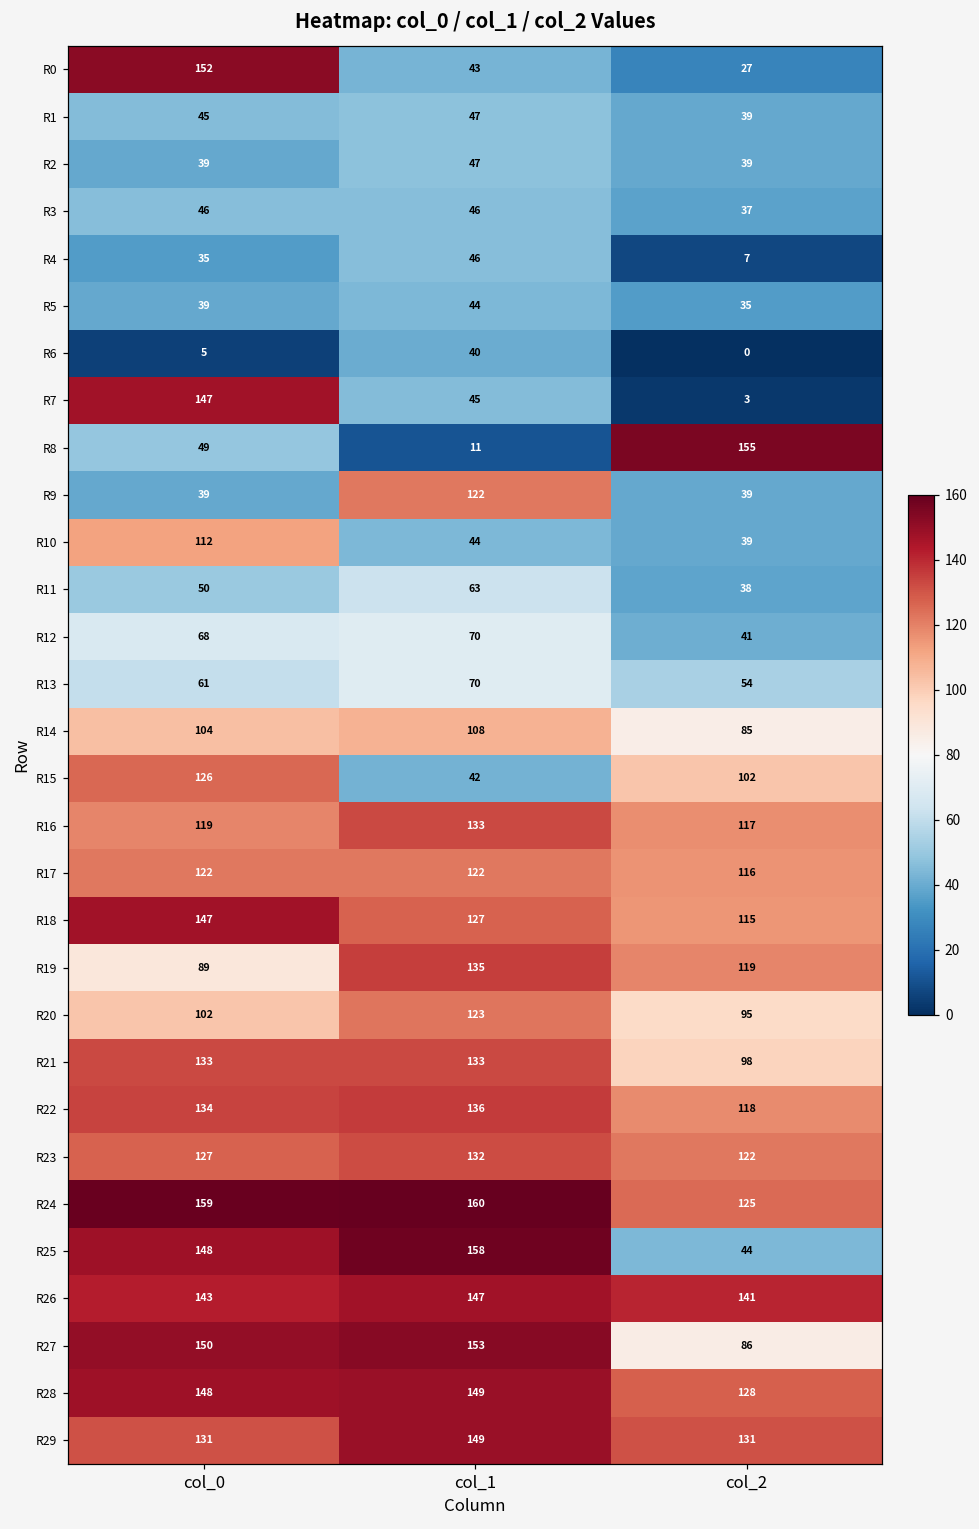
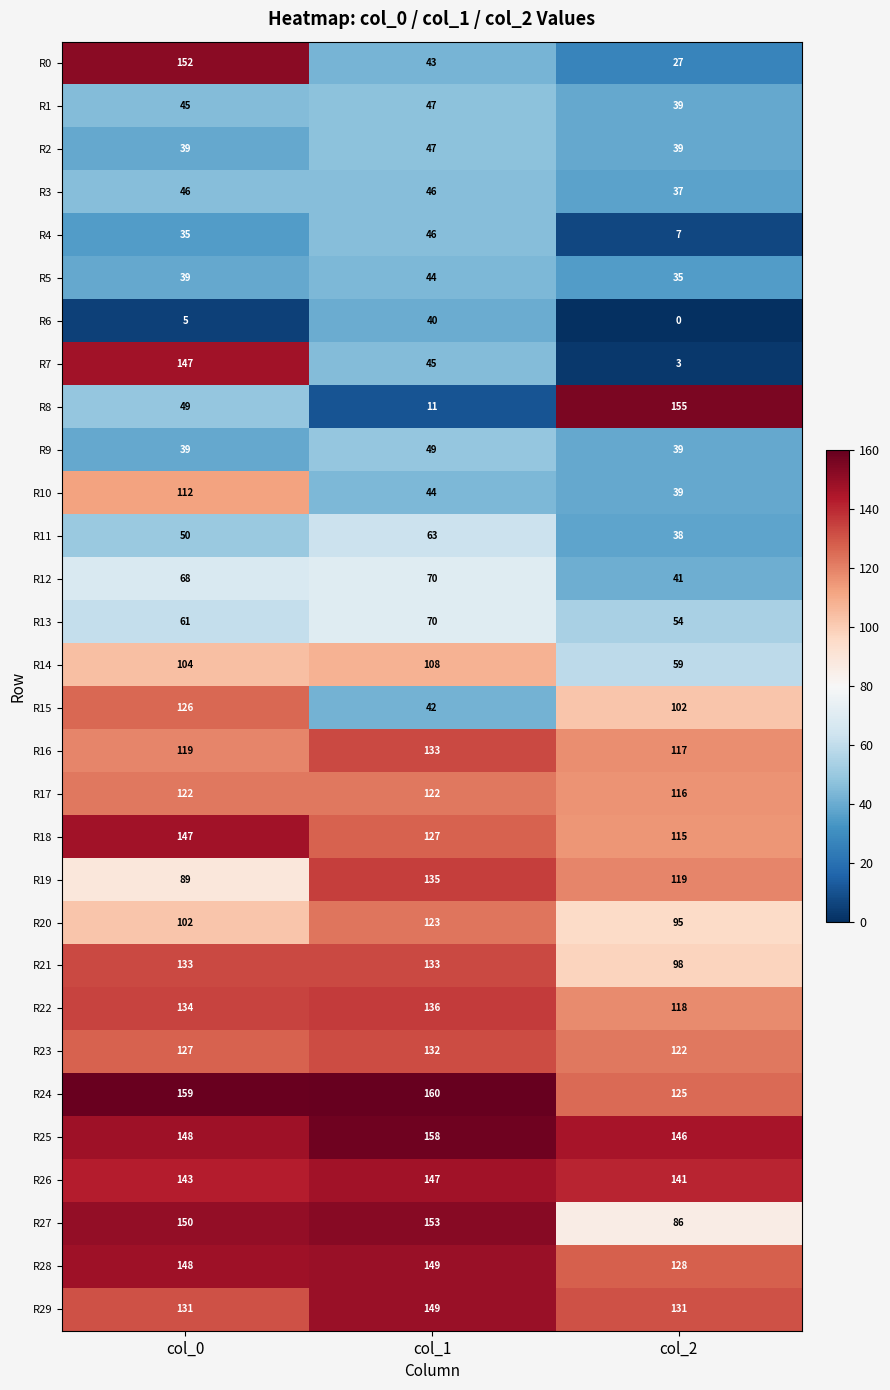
  {
    "R0": {
      "col_0": 152,
      "col_1": 43,
      "col_2": 27
    },
    "R1": {
      "col_0": 45,
      "col_1": 47,
      "col_2": 39
    },
    "R2": {
      "col_0": 39,
      "col_1": 47,
      "col_2": 39
    },
    "R3": {
      "col_0": 46,
      "col_1": 46,
      "col_2": 37
    },
    "R4": {
      "col_0": 35,
      "col_1": 46,
      "col_2": 7
    },
    "R5": {
      "col_0": 39,
      "col_1": 44,
      "col_2": 35
    },
    "R6": {
      "col_0": 5,
      "col_1": 40,
      "col_2": 0
    },
    "R7": {
      "col_0": 147,
      "col_1": 45,
      "col_2": 3
    },
    "R8": {
      "col_0": 49,
      "col_1": 11,
      "col_2": 155
    },
    "R9": {
      "col_0": 39,
-     "col_1": 122,
+     "col_1": 49,
      "col_2": 39
    },
    "R10": {
      "col_0": 112,
      "col_1": 44,
      "col_2": 39
    },
    "R11": {
      "col_0": 50,
      "col_1": 63,
      "col_2": 38
    },
    "R12": {
      "col_0": 68,
      "col_1": 70,
      "col_2": 41
    },
    "R13": {
      "col_0": 61,
      "col_1": 70,
      "col_2": 54
    },
    "R14": {
      "col_0": 104,
      "col_1": 108,
-     "col_2": 85
+     "col_2": 59
    },
    "R15": {
      "col_0": 126,
      "col_1": 42,
      "col_2": 102
    },
    "R16": {
      "col_0": 119,
      "col_1": 133,
      "col_2": 117
    },
    "R17": {
      "col_0": 122,
      "col_1": 122,
      "col_2": 116
    },
    "R18": {
      "col_0": 147,
      "col_1": 127,
      "col_2": 115
    },
    "R19": {
      "col_0": 89,
      "col_1": 135,
      "col_2": 119
    },
    "R20": {
      "col_0": 102,
      "col_1": 123,
      "col_2": 95
    },
    "R21": {
      "col_0": 133,
      "col_1": 133,
      "col_2": 98
    },
    "R22": {
      "col_0": 134,
      "col_1": 136,
      "col_2": 118
    },
    "R23": {
      "col_0": 127,
      "col_1": 132,
      "col_2": 122
    },
    "R24": {
      "col_0": 159,
      "col_1": 160,
      "col_2": 125
    },
    "R25": {
      "col_0": 148,
      "col_1": 158,
-     "col_2": 44
+     "col_2": 146
    },
    "R26": {
      "col_0": 143,
      "col_1": 147,
      "col_2": 141
    },
    "R27": {
      "col_0": 150,
      "col_1": 153,
      "col_2": 86
    },
    "R28": {
      "col_0": 148,
      "col_1": 149,
      "col_2": 128
    },
    "R29": {
      "col_0": 131,
      "col_1": 149,
      "col_2": 131
    }
  }
